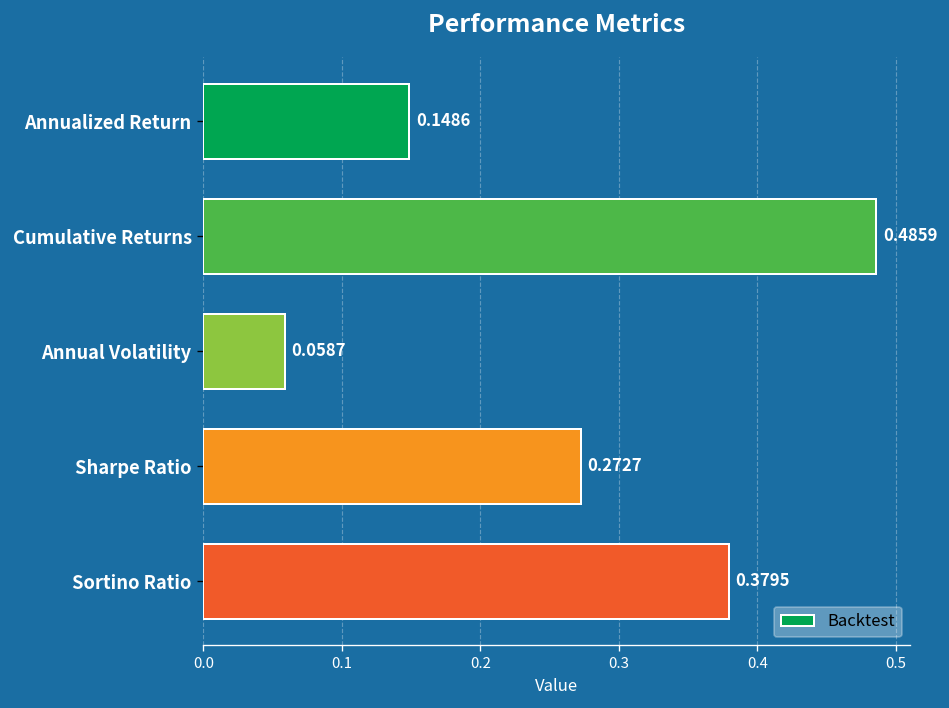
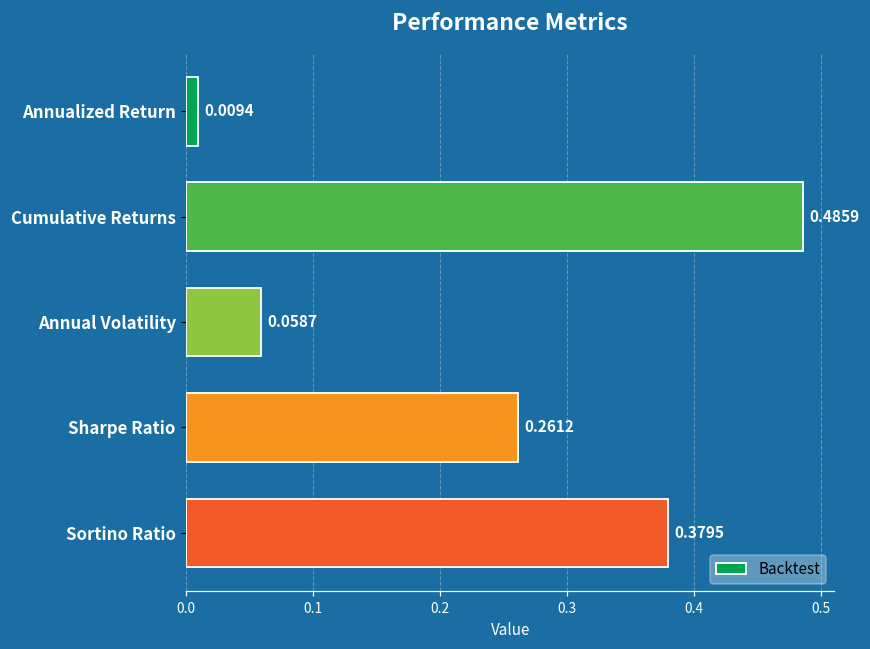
  {
-   "Annualized Return": 0.1486,
+   "Annualized Return": 0.0094,
    "Cumulative Returns": 0.4859,
    "Annual Volatility": 0.0587,
-   "Sharpe Ratio": 0.2727,
+   "Sharpe Ratio": 0.2612,
    "Sortino Ratio": 0.3795
  }
